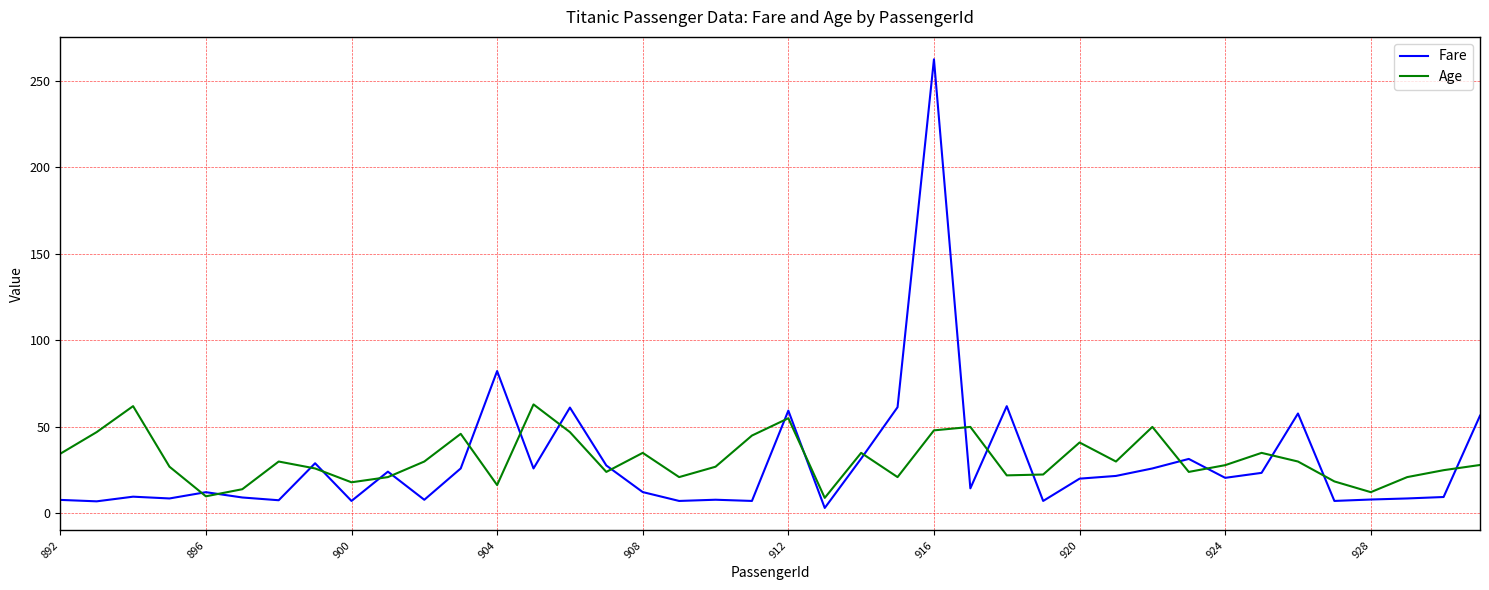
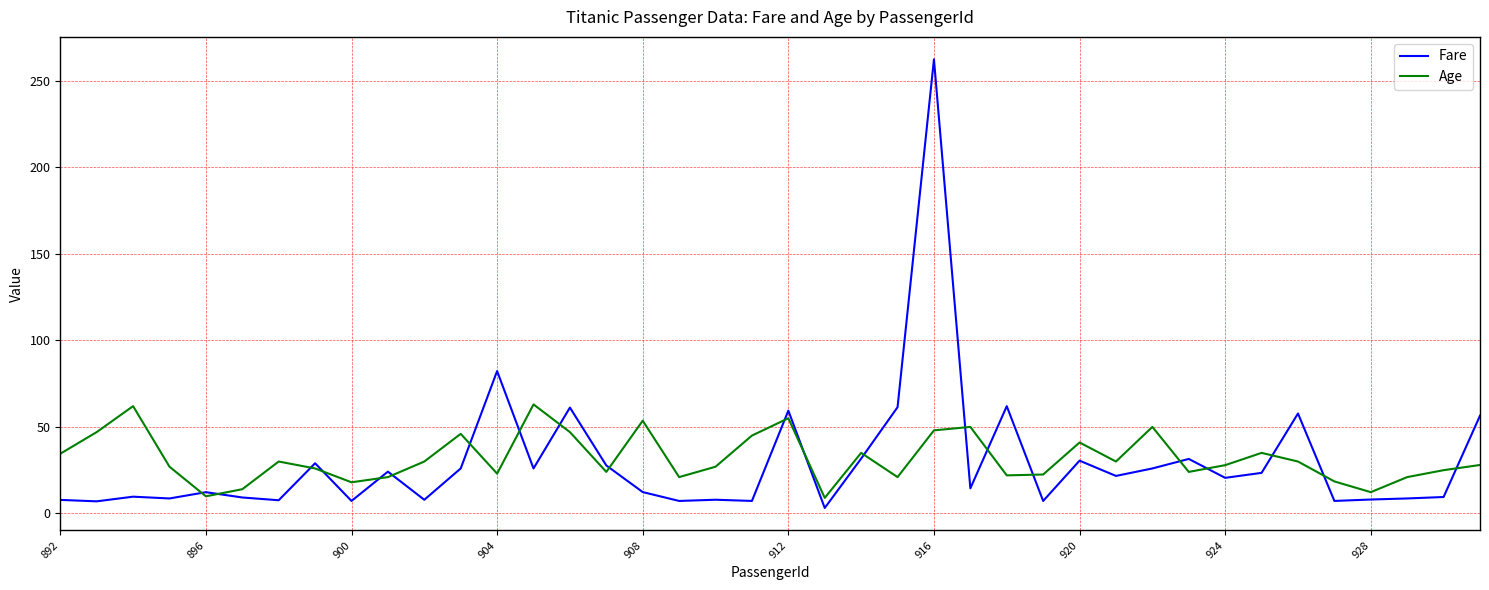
  {
    "Fare": {
      "892": 8,
      "896": 12,
      "900": 7,
      "904": 82,
      "908": 12,
      "912": 59,
      "916": 262,
-     "920": 20,
+     "920": 31,
      "924": 21,
      "928": 8
    },
    "Age": {
      "892": 35,
      "896": 10,
      "900": 18,
-     "904": 16,
-     "908": 35,
+     "904": 23,
+     "908": 54,
      "912": 55,
      "916": 48,
      "920": 41,
      "924": 28,
      "928": 12
    }
  }
